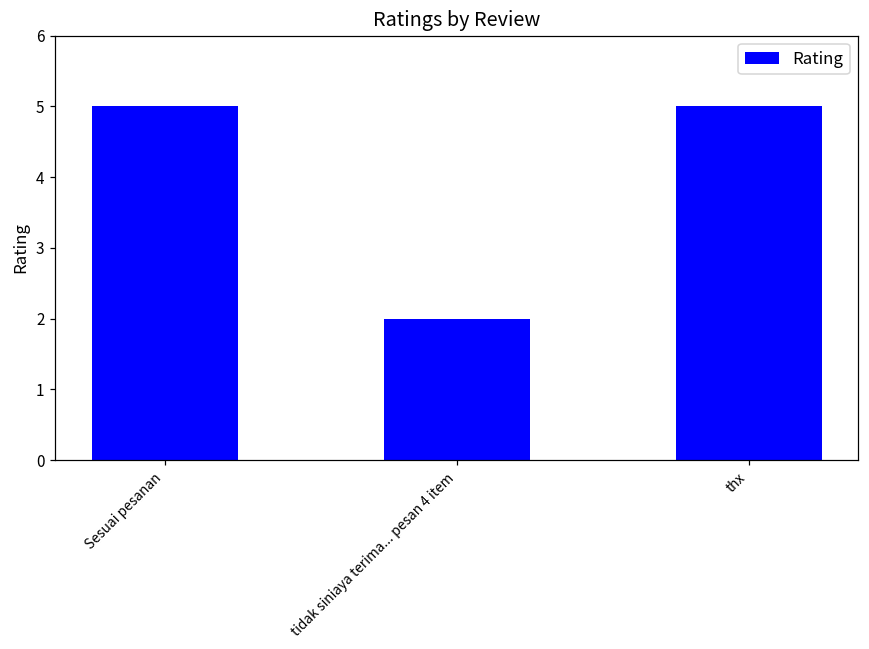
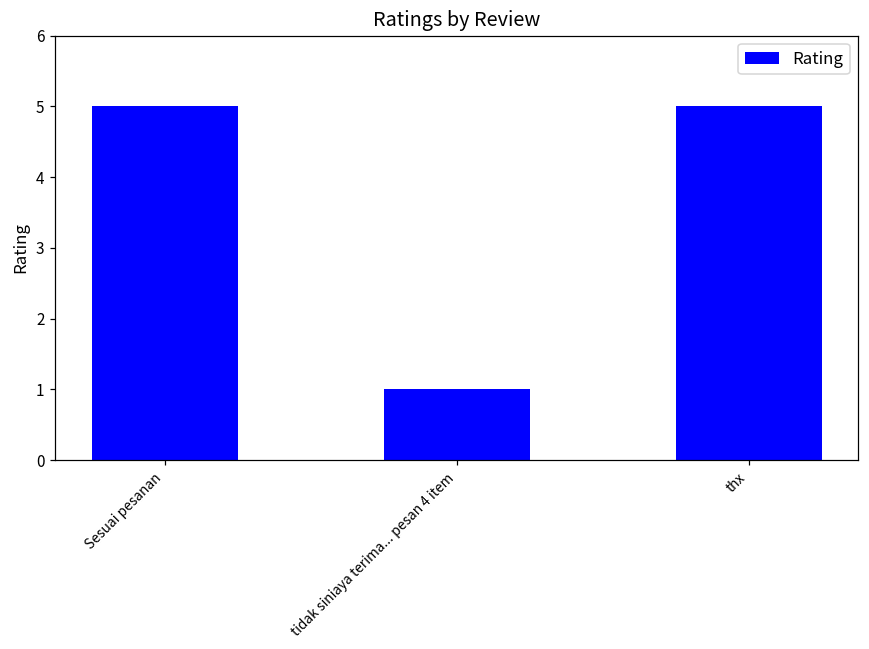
  {
    "Sesuai pesanan": 5,
-   "tidak siniaya terima... pesan 4 item": 2,
+   "tidak siniaya terima... pesan 4 item": 1,
    "thx": 5
  }
